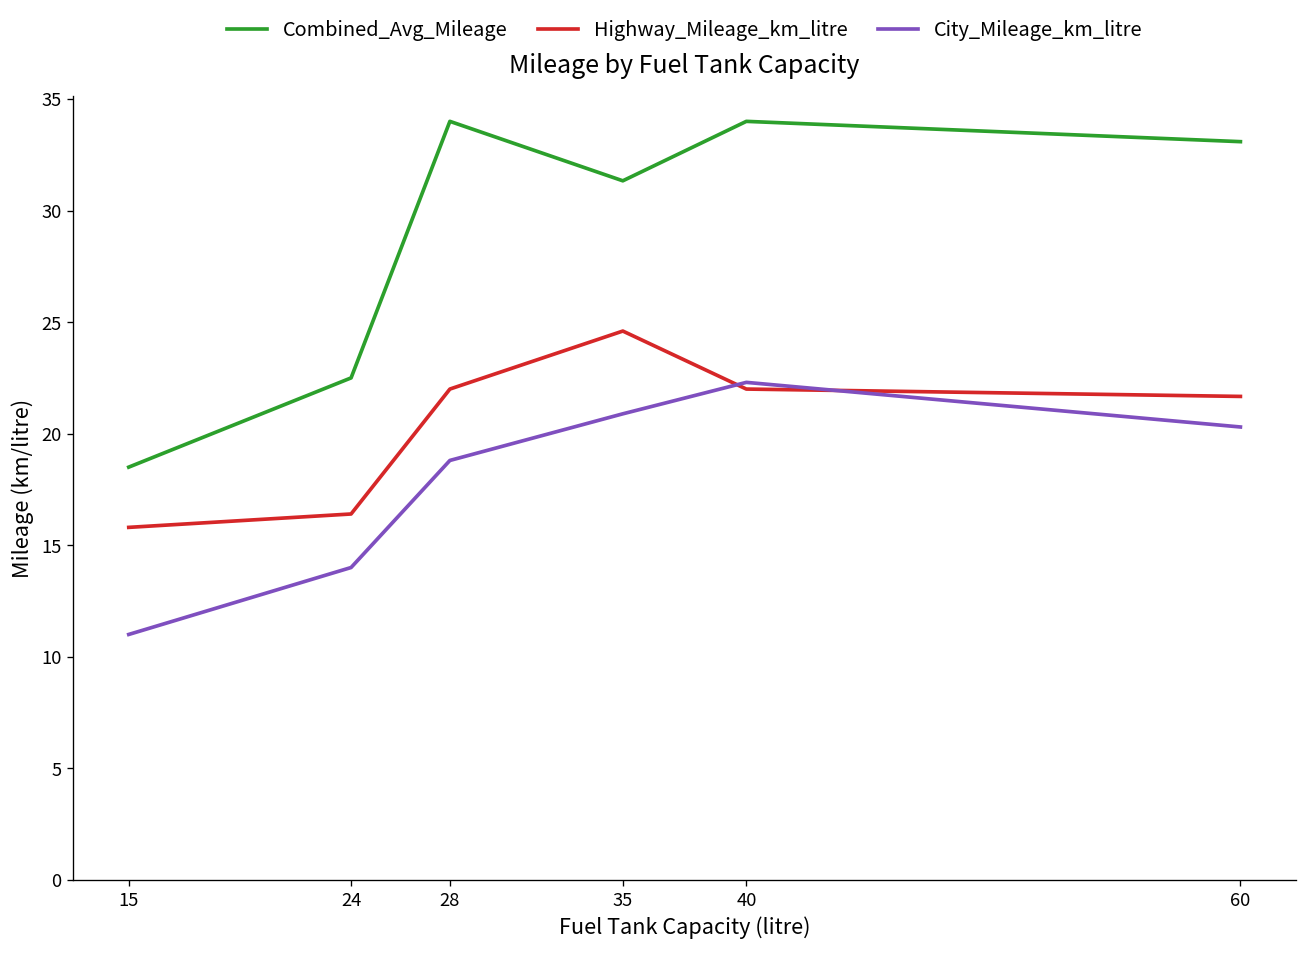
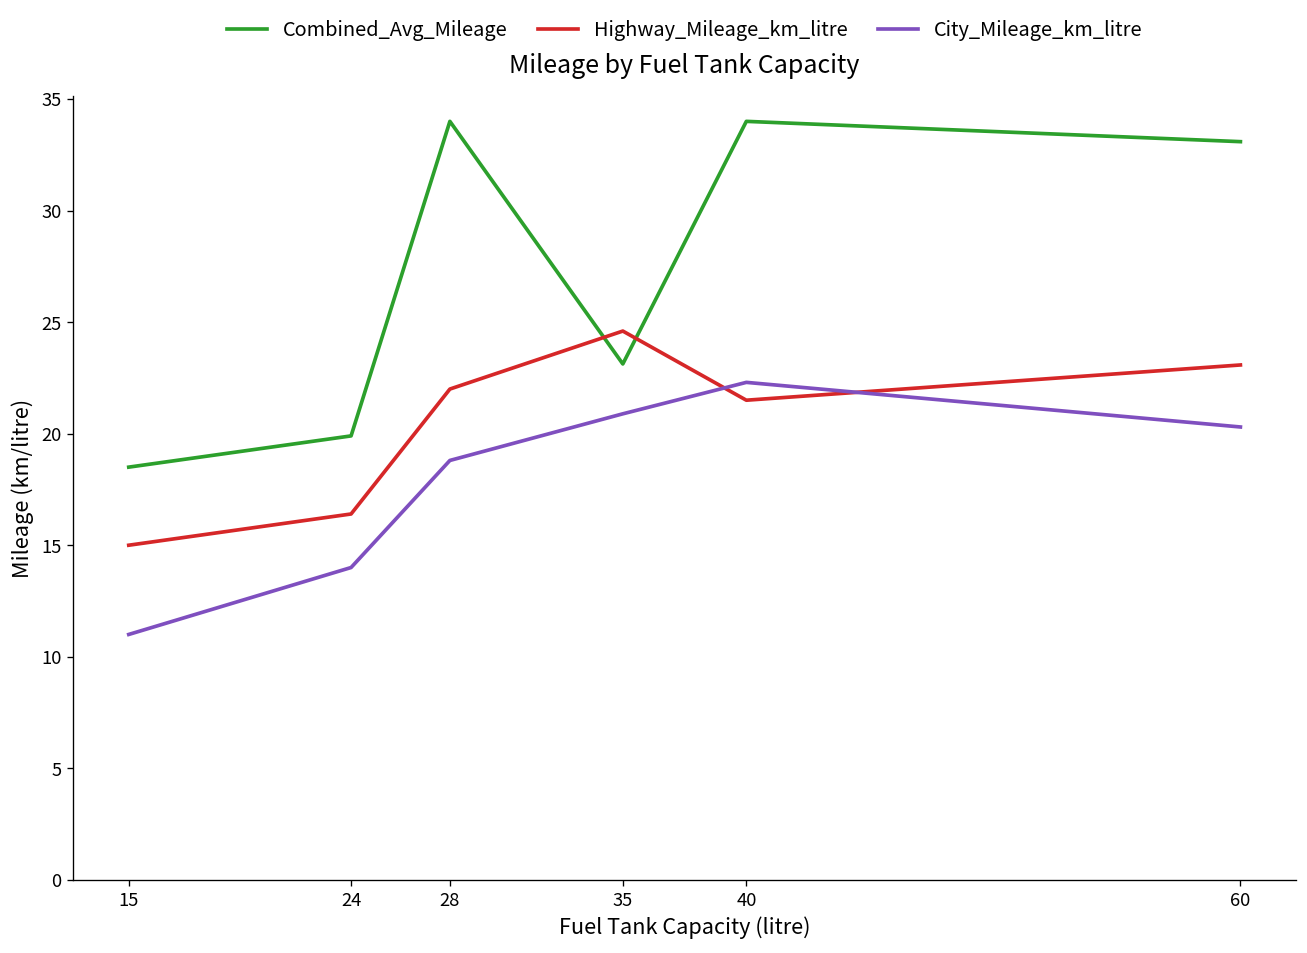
  {
    "Combined_Avg_Mileage": {
      "15": 18.5,
-     "24": 22.5,
+     "24": 19.9,
      "28": 34.0,
-     "35": 31.3,
+     "35": 23.1,
      "40": 34.0,
      "60": 33.1
    },
    "Highway_Mileage_km_litre": {
-     "15": 15.8,
+     "15": 15.0,
      "24": 16.4,
      "28": 22.0,
      "35": 24.6,
-     "40": 22.0,
-     "60": 21.7
+     "40": 21.5,
+     "60": 23.1
    },
    "City_Mileage_km_litre": {
      "15": 11.0,
      "24": 14.0,
      "28": 18.8,
      "35": 20.9,
      "40": 22.3,
      "60": 20.3
    }
  }
